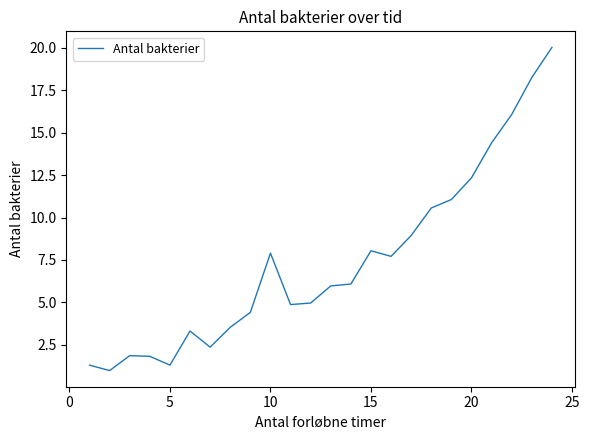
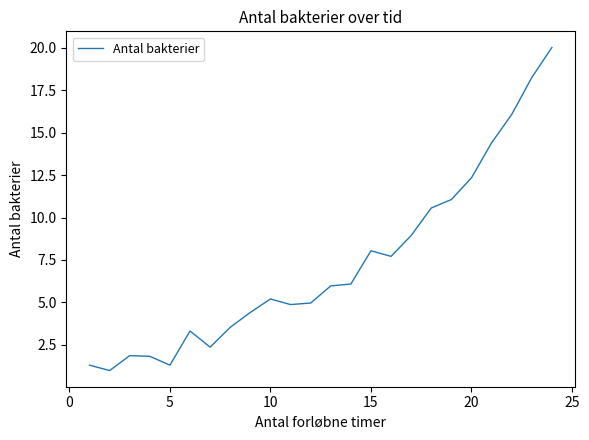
  {
    "5": 1.3,
-   "10": 7.9,
+   "10": 5.2,
    "15": 8.0,
    "20": 12.3
  }
